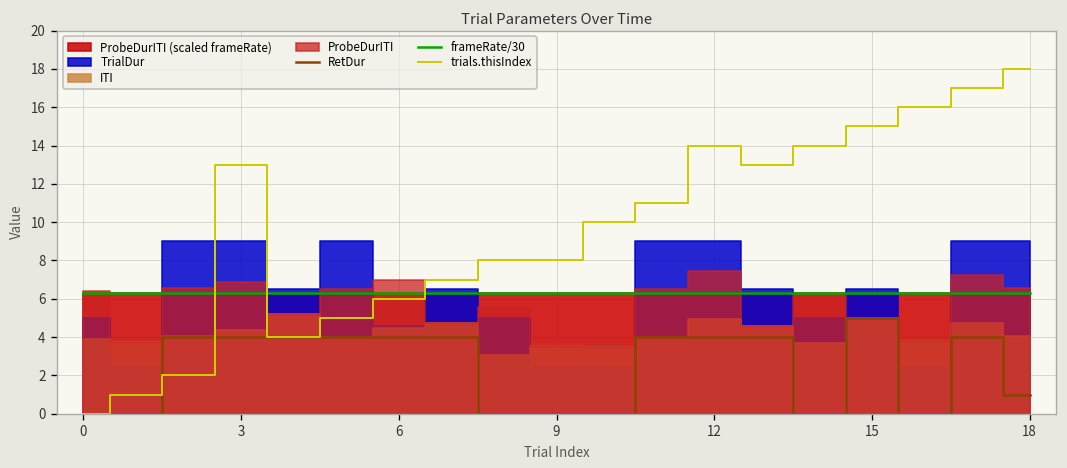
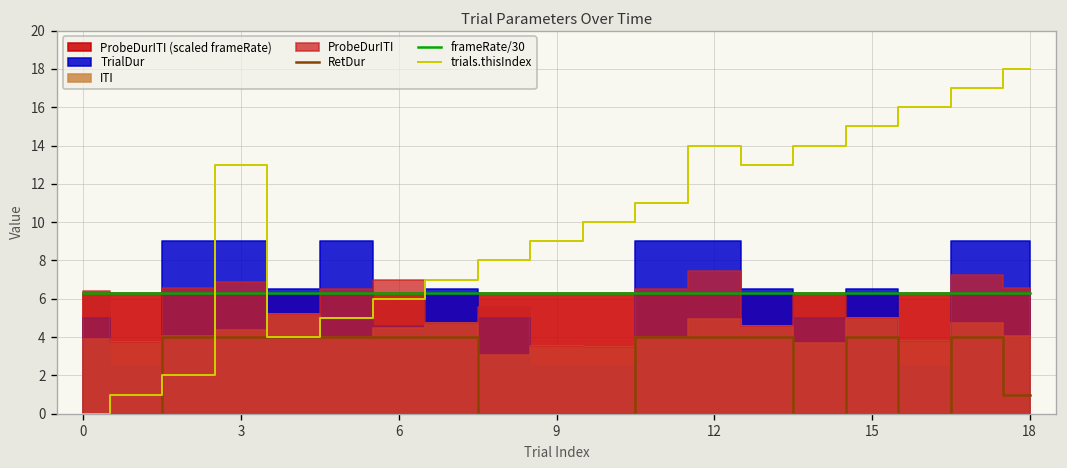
  {
    "RetDur": {
      "3": 4,
      "6": 4,
      "9": 0,
      "12": 4,
-     "15": 5,
+     "15": 4,
      "18": 1
    },
    "frameRate/30": {
      "3": 6.3,
      "6": 6.3,
      "9": 6.3,
      "12": 6.3,
      "15": 6.3
    },
    "trials.thisIndex": {
      "3": 13,
      "6": 6,
-     "9": 8,
+     "9": 9,
      "12": 14,
      "15": 15,
      "18": 18
    }
  }
